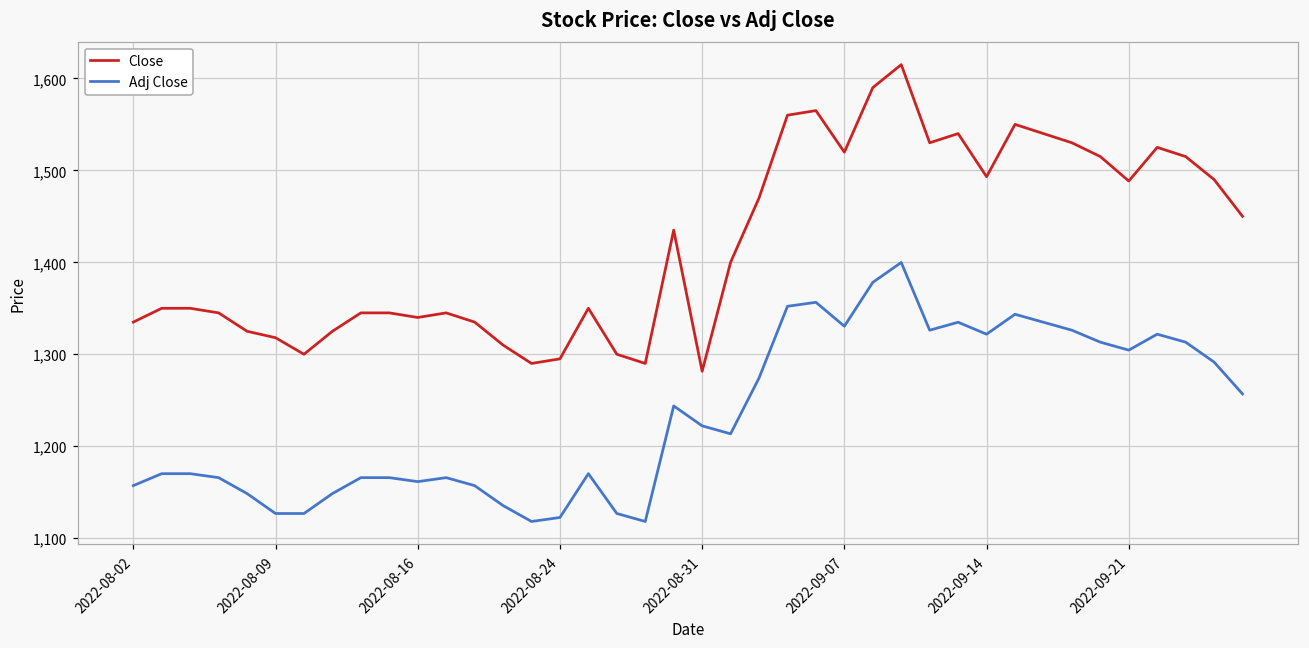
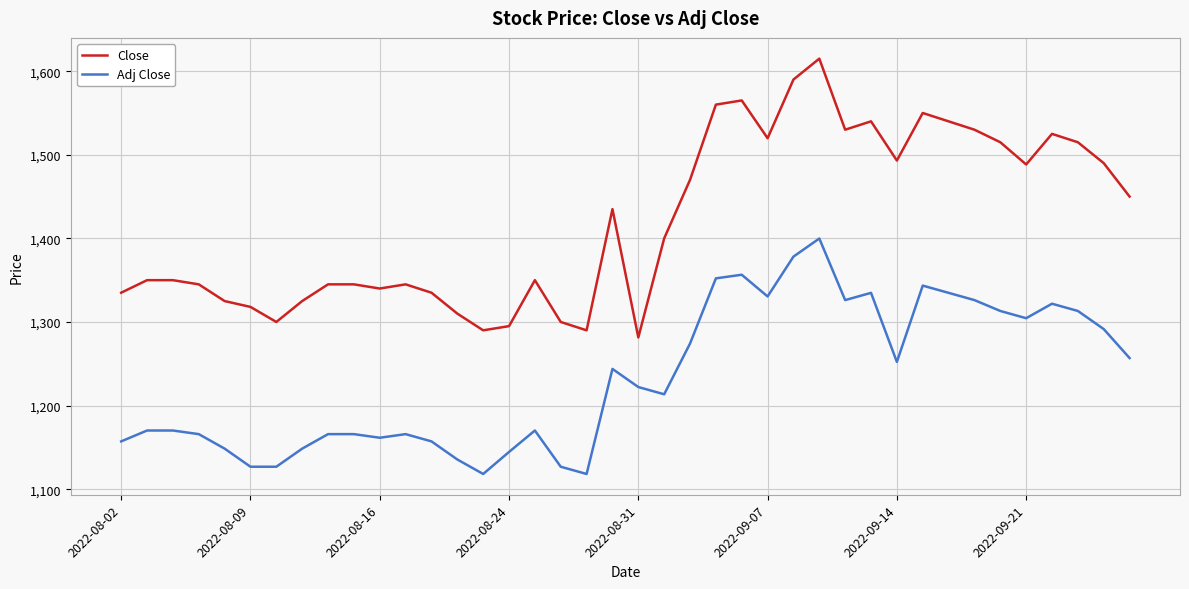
  {
    "Close": {
      "2022-08-02": "1,340",
      "2022-08-09": "1,320",
      "2022-08-16": "1,340",
      "2022-08-24": "1,300",
      "2022-08-31": "1,280",
      "2022-09-07": "1,520",
      "2022-09-14": "1,490",
      "2022-09-21": "1,490"
    },
    "Adj Close": {
      "2022-08-02": "1,160",
      "2022-08-09": "1,130",
      "2022-08-16": "1,160",
-     "2022-08-24": "1,120",
+     "2022-08-24": "1,140",
      "2022-08-31": "1,220",
      "2022-09-07": "1,330",
-     "2022-09-14": "1,320",
+     "2022-09-14": "1,250",
      "2022-09-21": "1,300"
    }
  }
